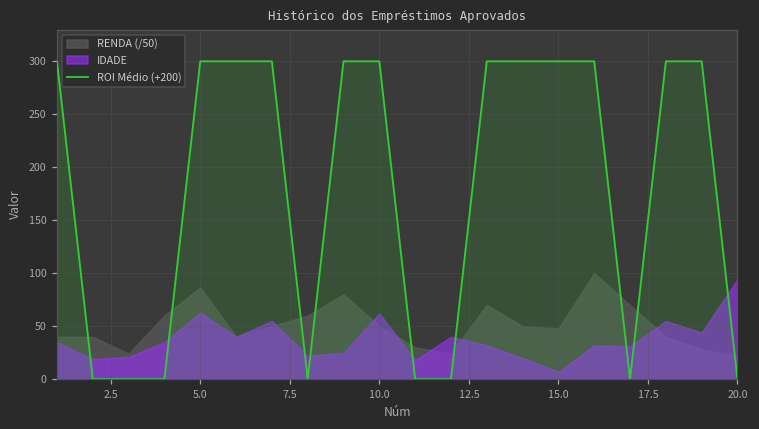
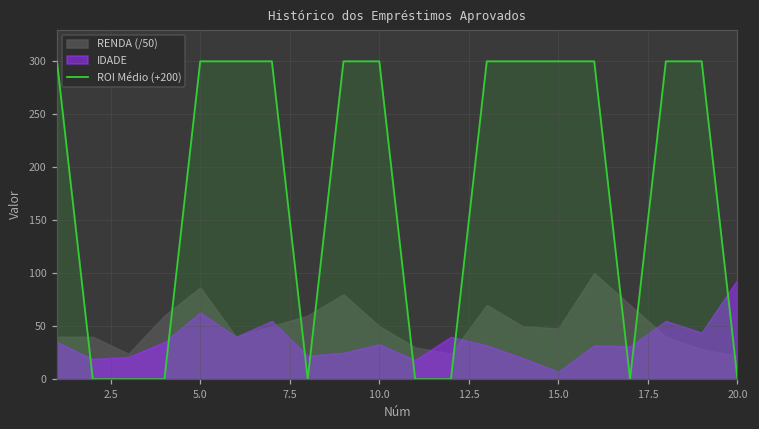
  {
    "RENDA (/50)": {
      "5.0": 90,
      "10.0": 50,
      "15.0": 50,
      "20.0": 20
    },
    "IDADE": {
      "5.0": 60,
-     "10.0": 60,
+     "10.0": 30,
      "15.0": 10,
      "20.0": 90
    },
    "ROI Médio (+200)": {
      "5.0": 300,
      "10.0": 300,
      "15.0": 300,
      "20.0": 0
    }
  }
